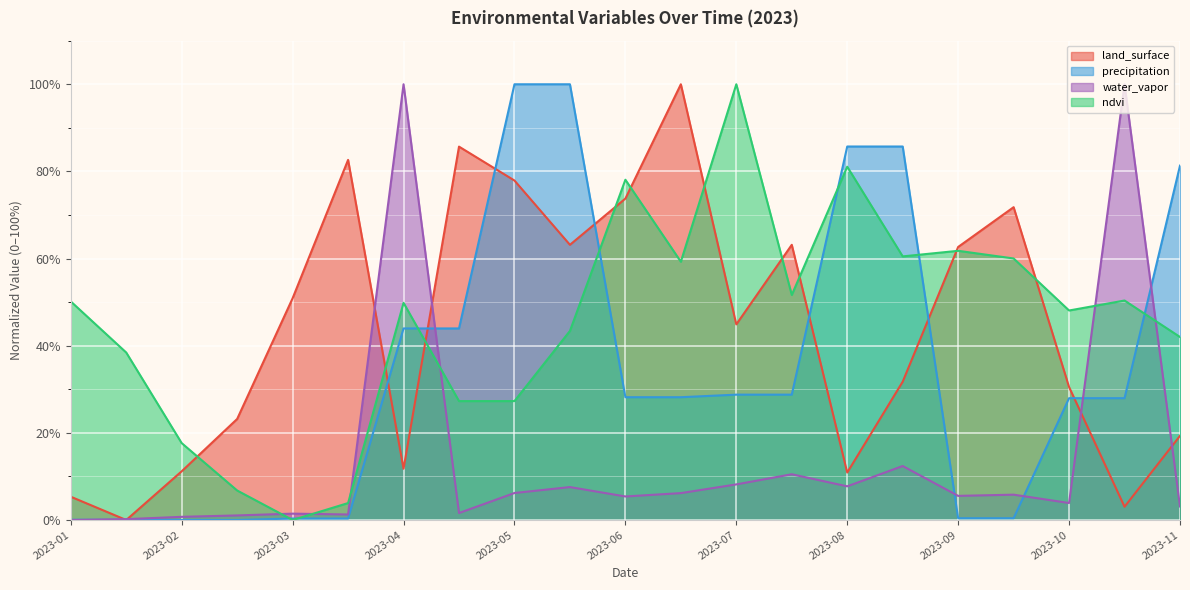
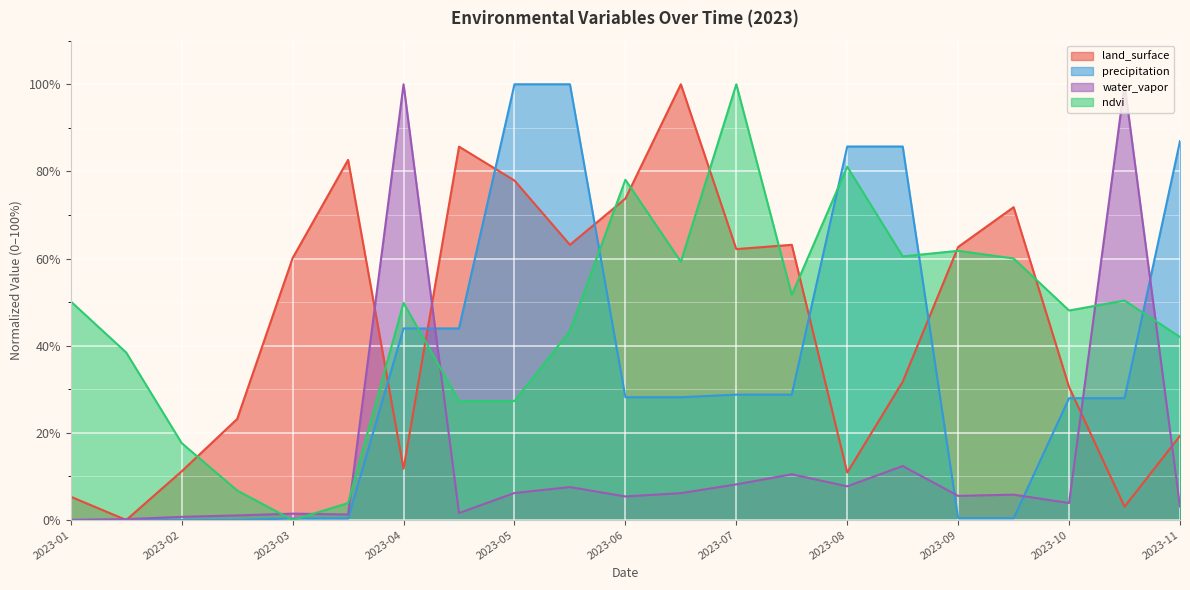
  {
    "land_surface": {
      "2023-01": "5%",
      "2023-02": "11%",
-     "2023-03": "51%",
+     "2023-03": "60%",
      "2023-04": "12%",
      "2023-05": "78%",
      "2023-06": "74%",
-     "2023-07": "45%",
+     "2023-07": "62%",
      "2023-08": "11%",
      "2023-09": "63%",
      "2023-10": "31%",
      "2023-11": "19%"
    },
    "precipitation": {
      "2023-02": "0%",
      "2023-04": "44%",
      "2023-05": "100%",
      "2023-06": "28%",
      "2023-07": "29%",
      "2023-08": "86%",
      "2023-09": "0%",
      "2023-10": "28%",
-     "2023-11": "81%"
+     "2023-11": "87%"
    },
    "water_vapor": {
      "2023-02": "1%",
      "2023-03": "1%",
      "2023-04": "100%",
      "2023-05": "6%",
      "2023-06": "5%",
      "2023-07": "8%",
      "2023-08": "8%",
      "2023-09": "6%",
      "2023-10": "4%",
      "2023-11": "3%"
    },
    "ndvi": {
      "2023-01": "50%",
      "2023-02": "18%",
      "2023-04": "50%",
      "2023-05": "27%",
      "2023-06": "78%",
      "2023-07": "100%",
      "2023-08": "81%",
      "2023-09": "62%",
      "2023-10": "48%",
      "2023-11": "42%"
    }
  }
